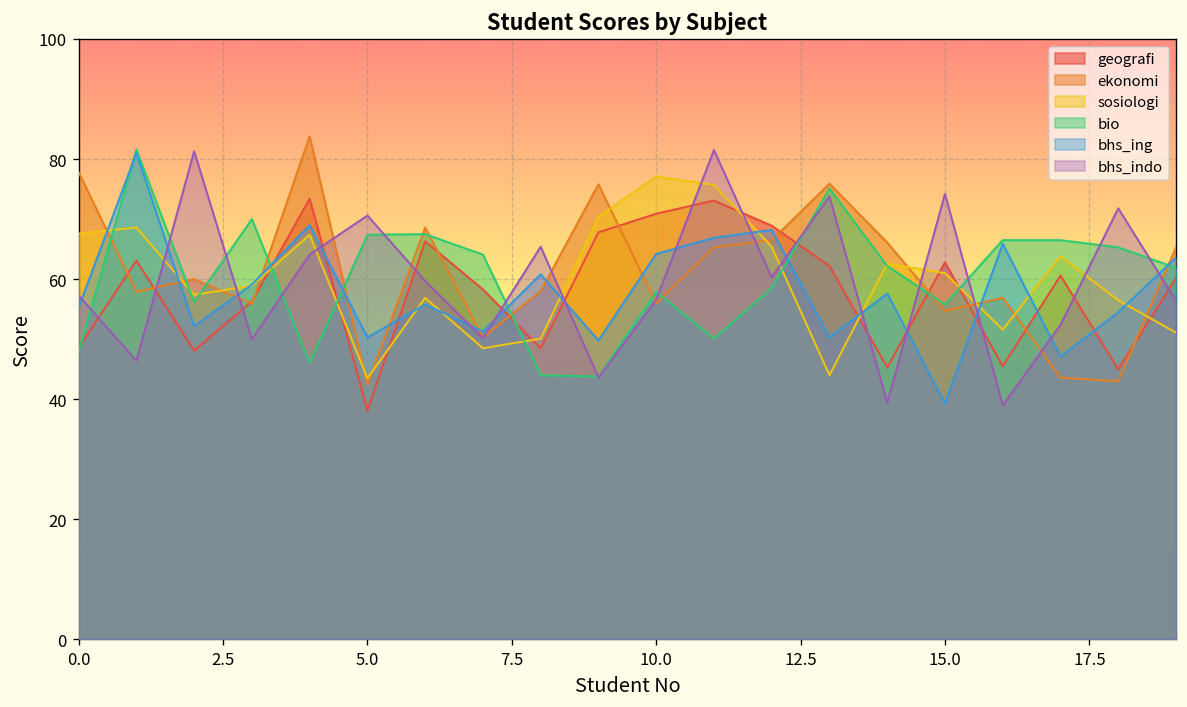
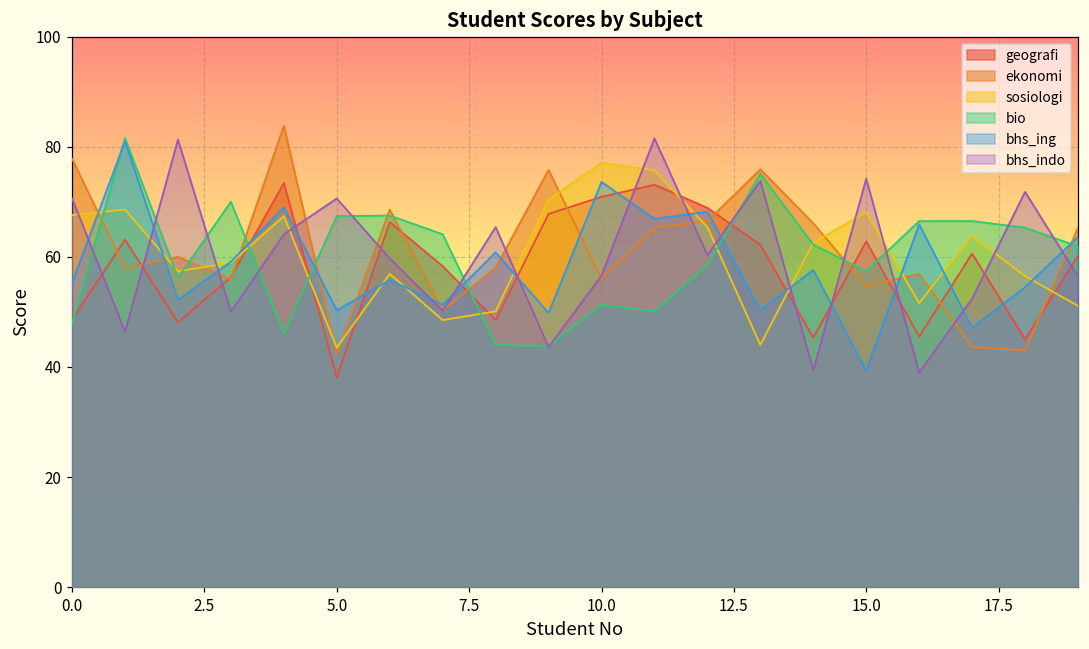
  {
    "sosiologi": {
      "0.0": 68,
      "5.0": 44,
      "10.0": 77,
-     "15.0": 61
+     "15.0": 68
    },
    "bio": {
      "0.0": 48,
      "5.0": 67,
-     "10.0": 58,
-     "15.0": 56
+     "10.0": 51,
+     "15.0": 57
    },
    "bhs_ing": {
      "0.0": 55,
      "5.0": 50,
-     "10.0": 64,
+     "10.0": 74,
      "15.0": 39
    },
    "bhs_indo": {
-     "0.0": 57,
+     "0.0": 71,
      "5.0": 71,
      "10.0": 57,
      "15.0": 74
    }
  }
